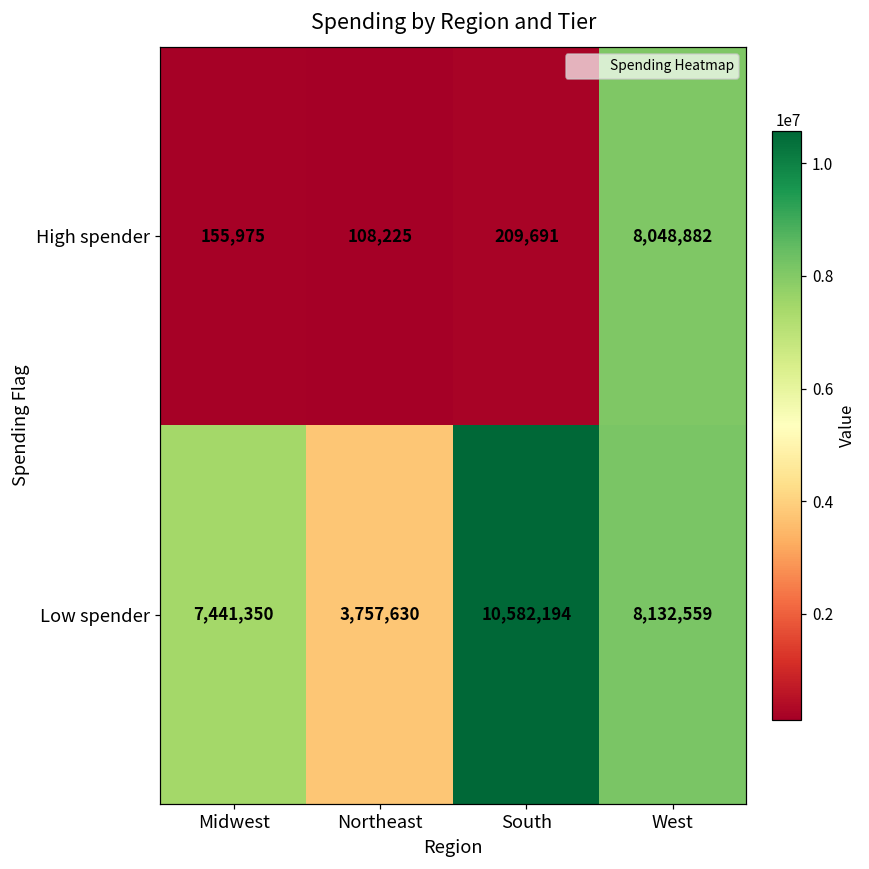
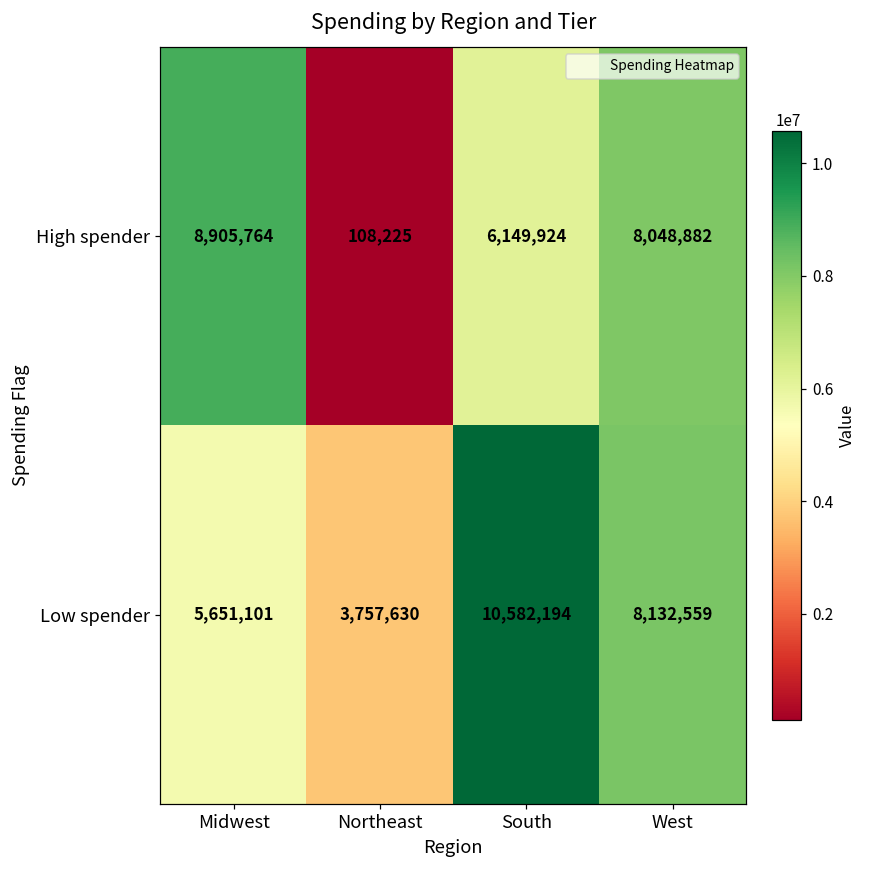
  {
    "High spender": {
-     "Midwest": "155,975",
+     "Midwest": "8,905,764",
      "Northeast": "108,225",
-     "South": "209,691",
+     "South": "6,149,924",
      "West": "8,048,882"
    },
    "Low spender": {
-     "Midwest": "7,441,350",
+     "Midwest": "5,651,101",
      "Northeast": "3,757,630",
      "South": "10,582,194",
      "West": "8,132,559"
    }
  }
